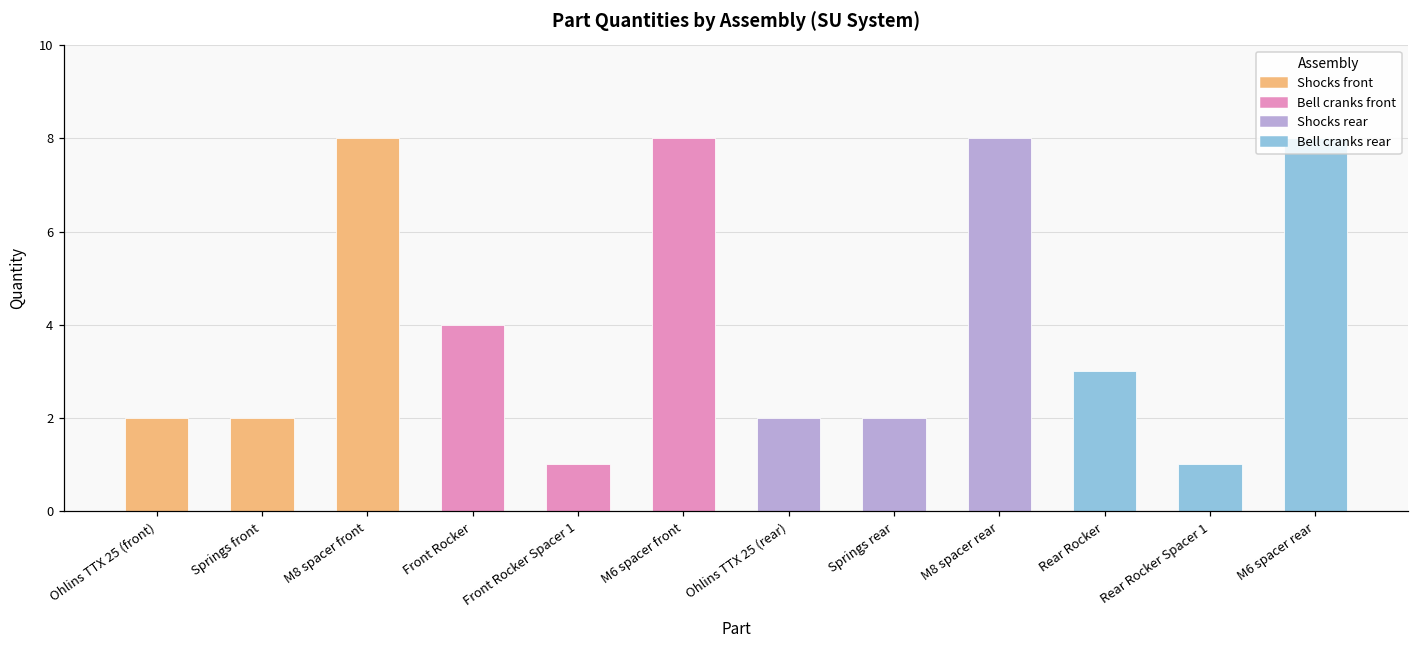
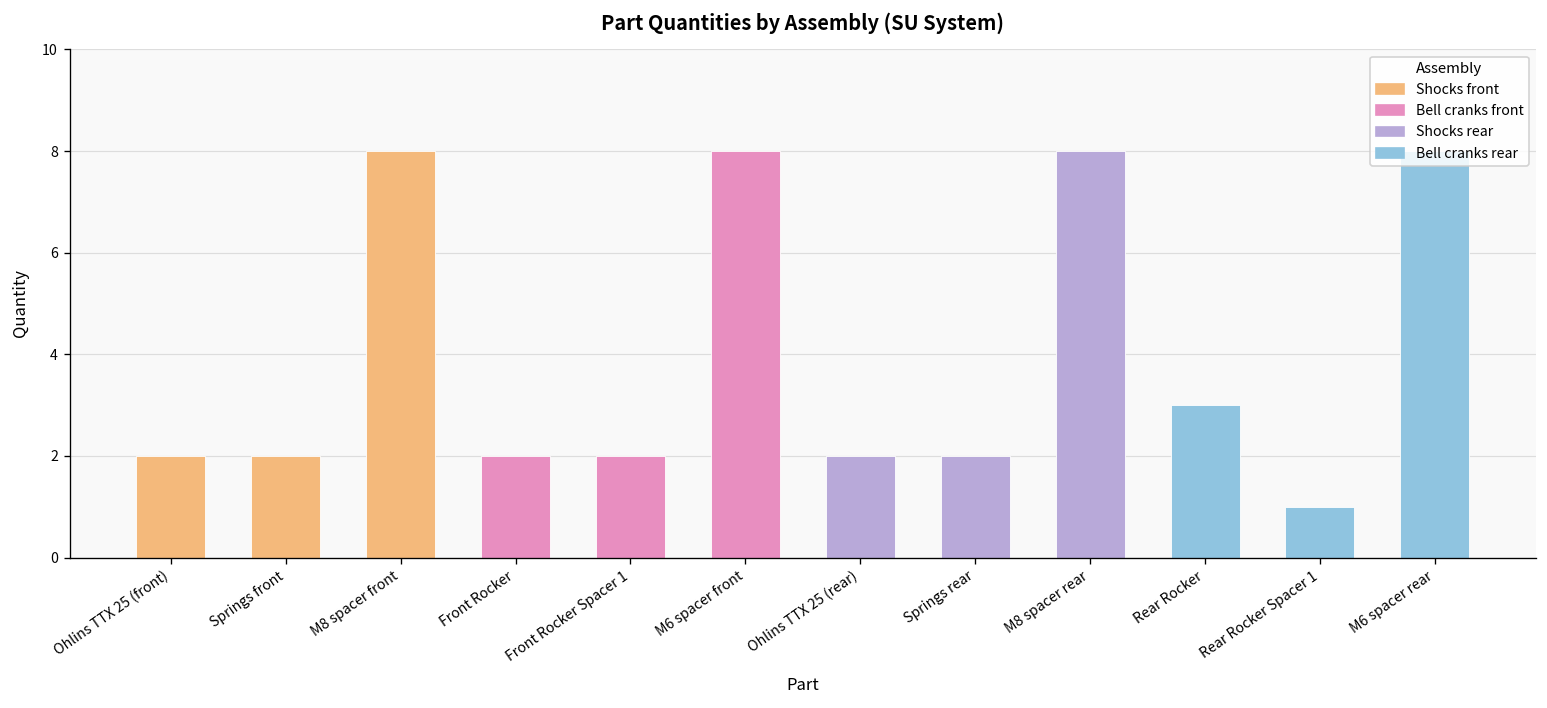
  {
    "Ohlins TTX 25 (front)": 2,
    "Springs front": 2,
    "M8 spacer front": 8,
-   "Front Rocker": 4,
-   "Front Rocker Spacer 1": 1,
+   "Front Rocker": 2,
+   "Front Rocker Spacer 1": 2,
    "M6 spacer front": 8,
    "Ohlins TTX 25 (rear)": 2,
    "Springs rear": 2,
    "M8 spacer rear": 8,
    "Rear Rocker": 3,
    "Rear Rocker Spacer 1": 1
  }
